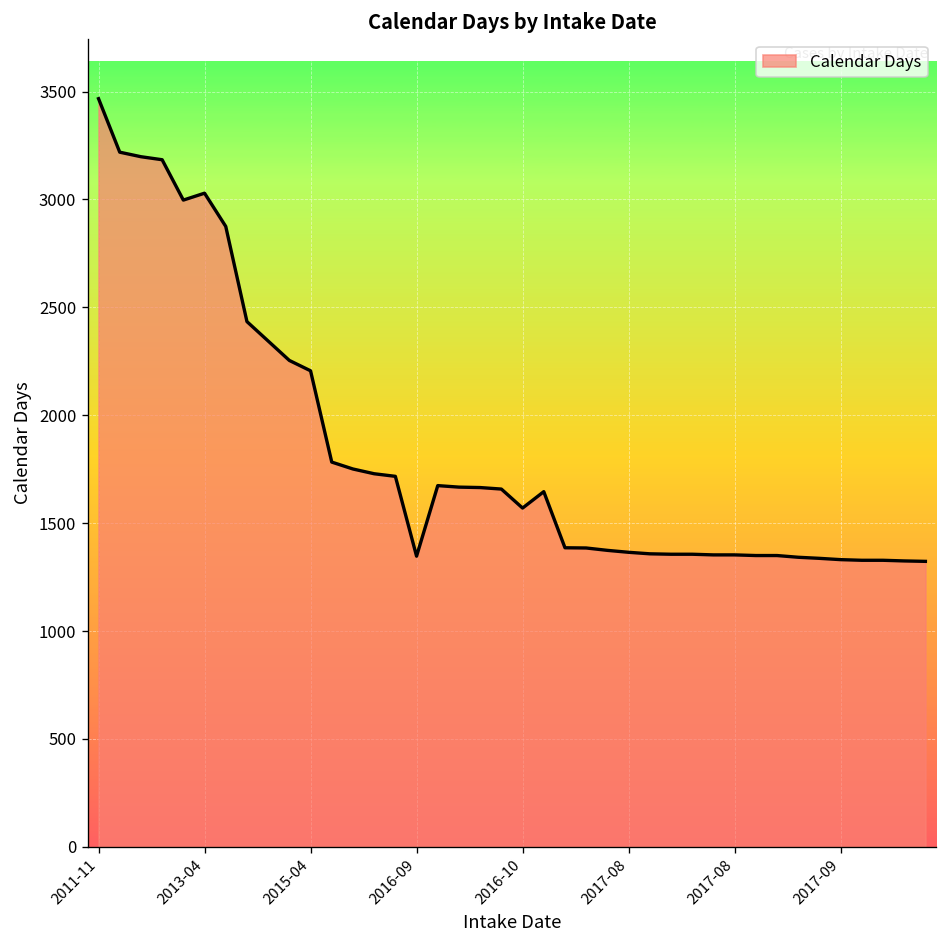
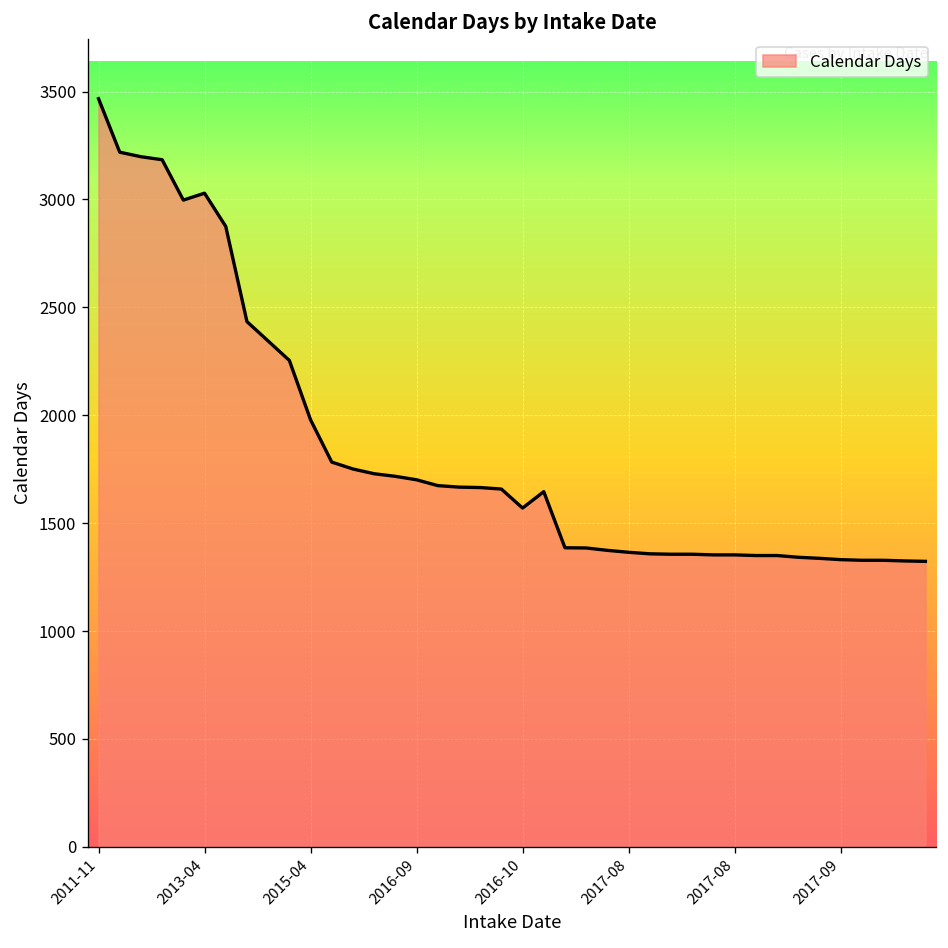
  {
    "2011-11": 3470,
    "2013-04": 3030,
-   "2015-04": 2210,
-   "2016-09": 1350,
+   "2015-04": 1980,
+   "2016-09": 1700,
    "2016-10": 1570,
    "2017-09": 1330
  }
